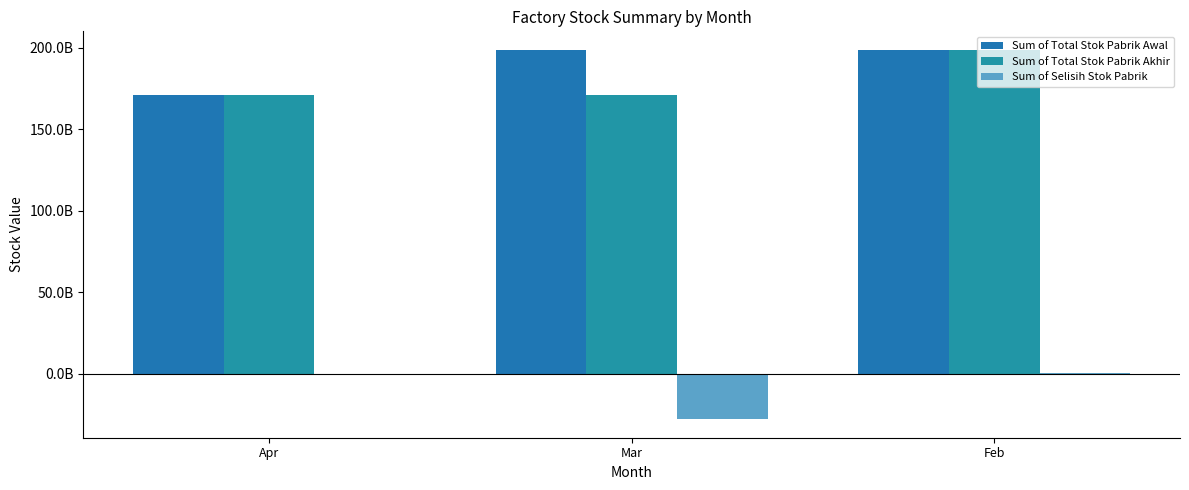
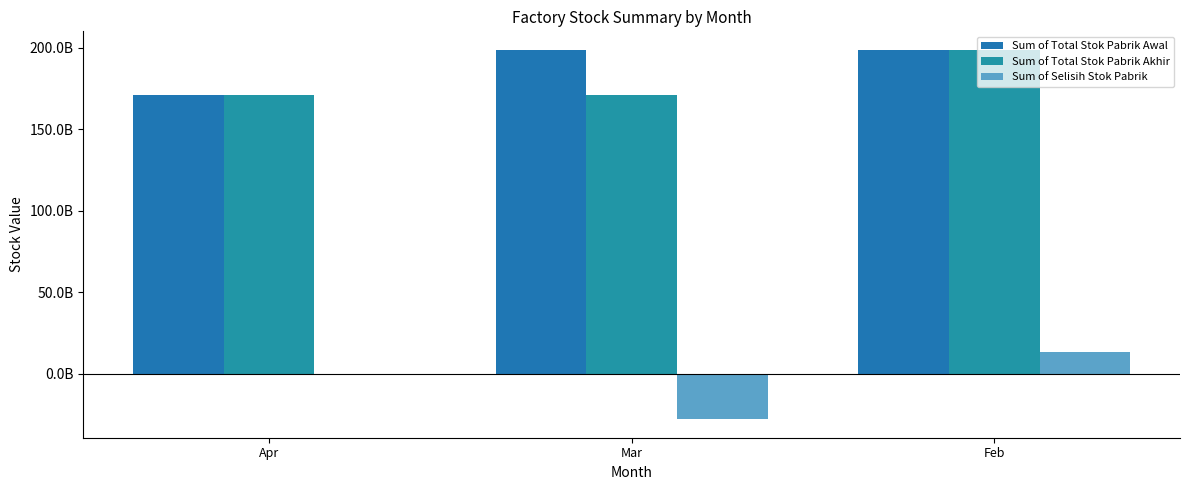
  {
    "Sum of Selisih Stok Pabrik": {
      "Apr": 0,
      "Mar": -28000000000,
-     "Feb": 0
+     "Feb": 14000000000
    }
  }
